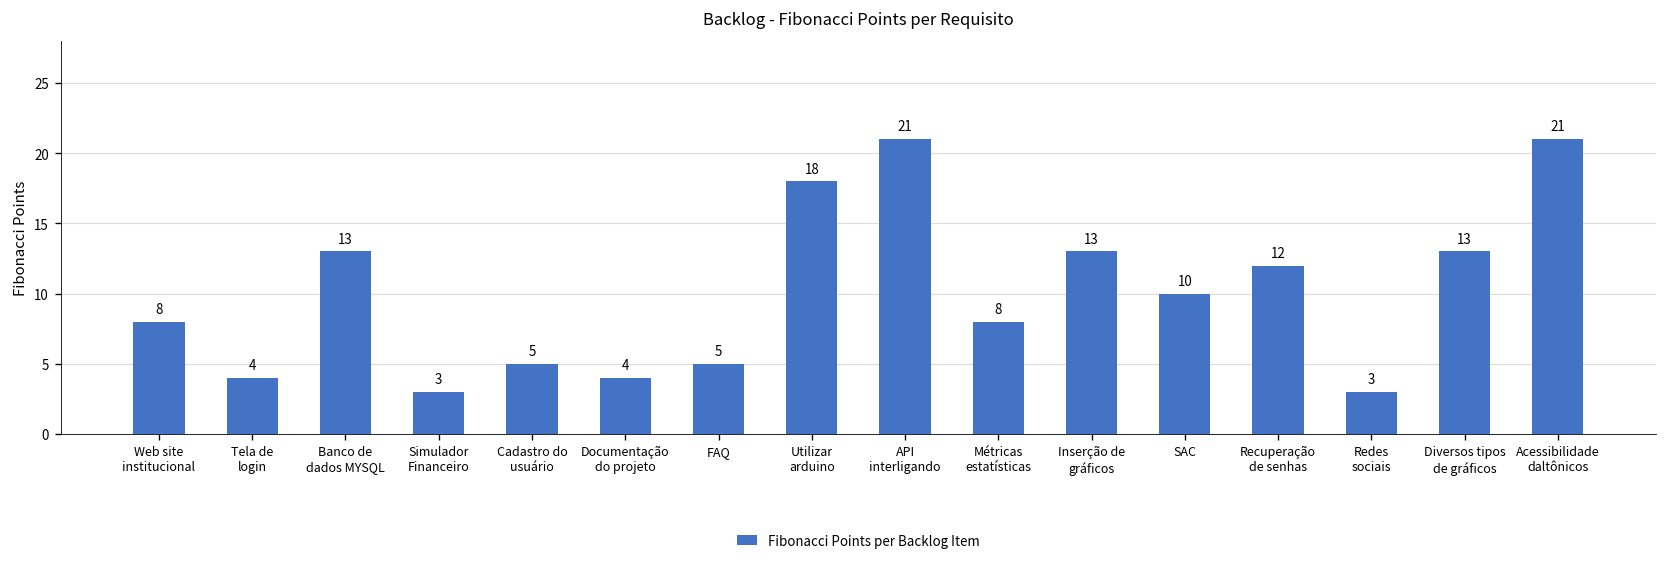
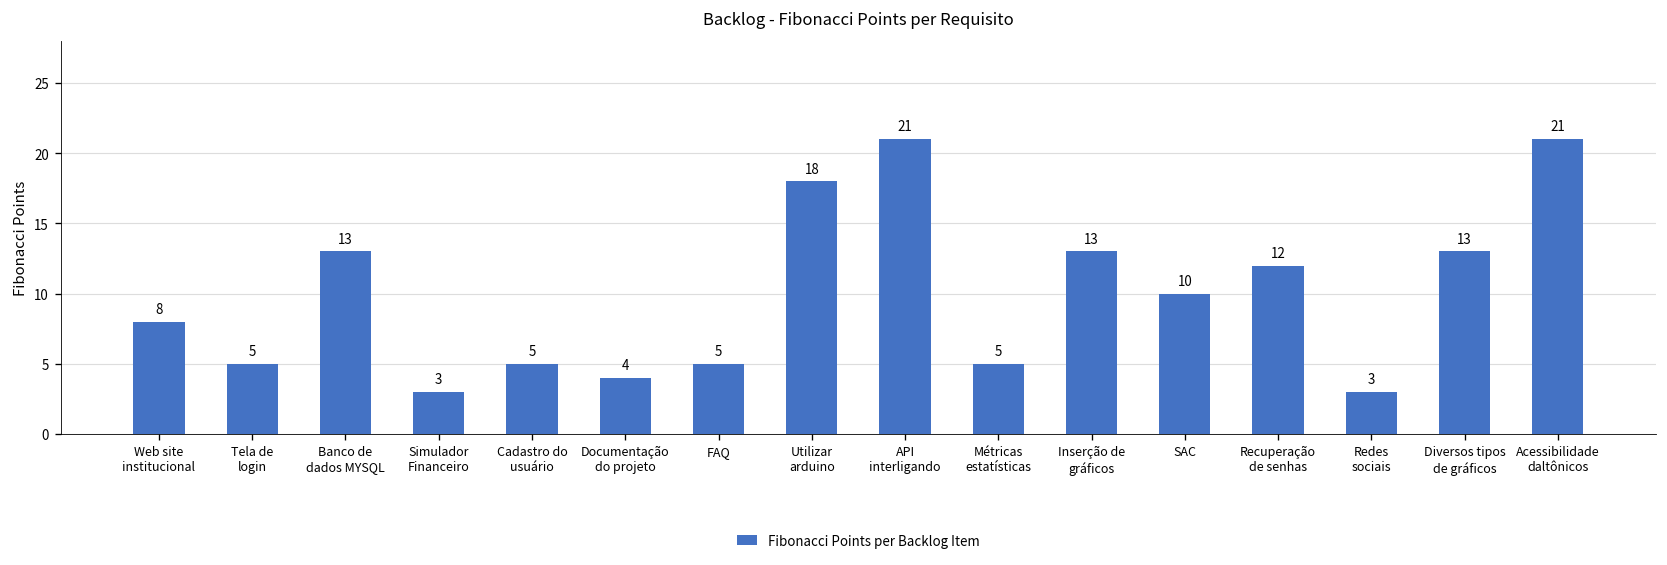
  {
    "Web site institucional": 8,
-   "Tela de login": 4,
+   "Tela de login": 5,
    "Banco de dados MYSQL": 13,
    "Simulador Financeiro": 3,
    "Cadastro do usuário": 5,
    "Documentação do projeto": 4,
    "FAQ": 5,
    "Utilizar arduino": 18,
    "API interligando": 21,
-   "Métricas estatísticas": 8,
+   "Métricas estatísticas": 5,
    "Inserção de gráficos": 13,
    "SAC": 10,
    "Recuperação de senhas": 12,
    "Redes sociais": 3,
    "Diversos tipos de gráficos": 13,
    "Acessibilidade daltônicos": 21
  }
